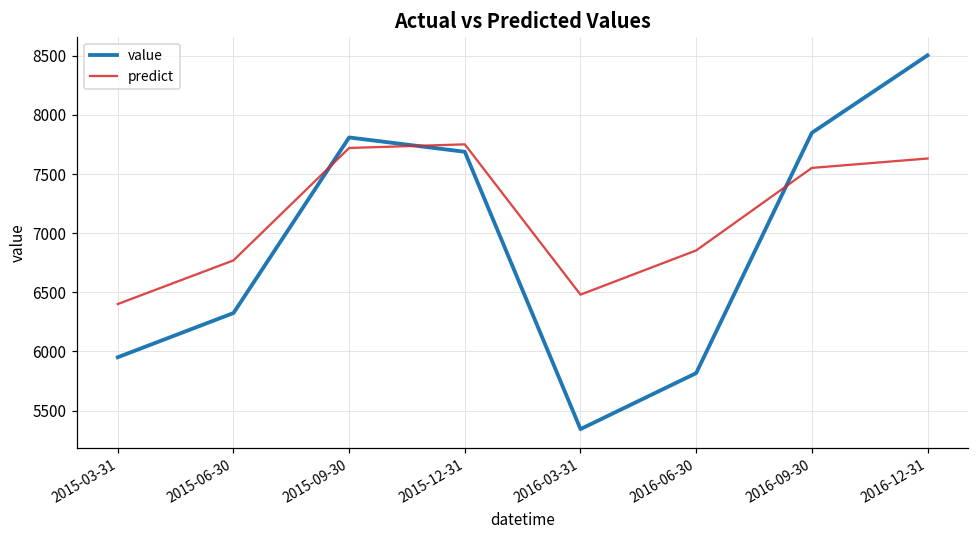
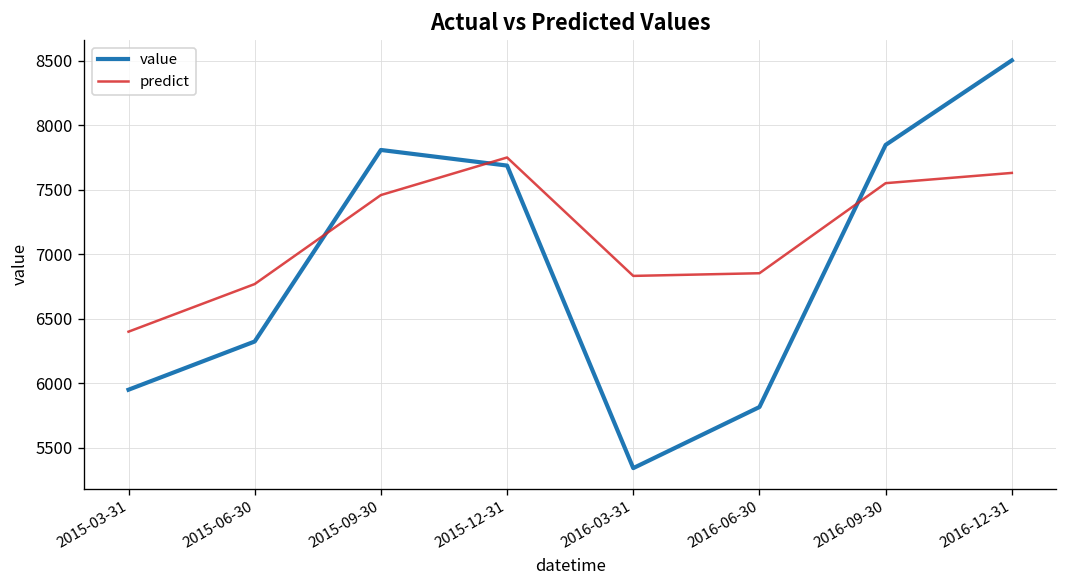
  {
    "value": {
      "2015-03-31": 5950,
      "2015-06-30": 6330,
      "2015-09-30": 7810,
      "2015-12-31": 7690,
      "2016-03-31": 5340,
      "2016-06-30": 5820,
      "2016-09-30": 7850,
      "2016-12-31": 8500
    },
    "predict": {
      "2015-03-31": 6400,
      "2015-06-30": 6770,
-     "2015-09-30": 7720,
+     "2015-09-30": 7460,
      "2015-12-31": 7750,
-     "2016-03-31": 6480,
+     "2016-03-31": 6830,
      "2016-06-30": 6850,
      "2016-09-30": 7550,
      "2016-12-31": 7630
    }
  }
